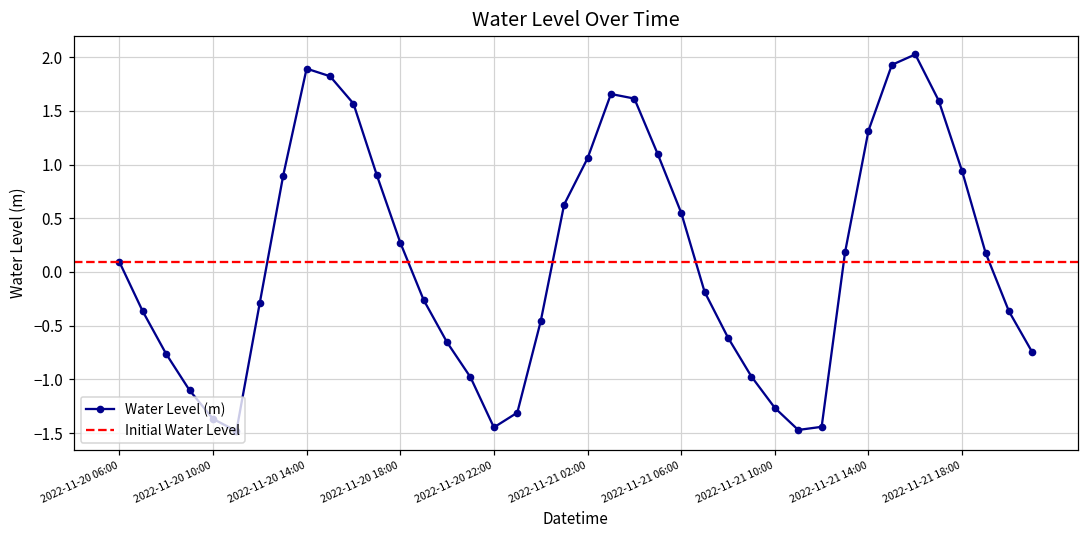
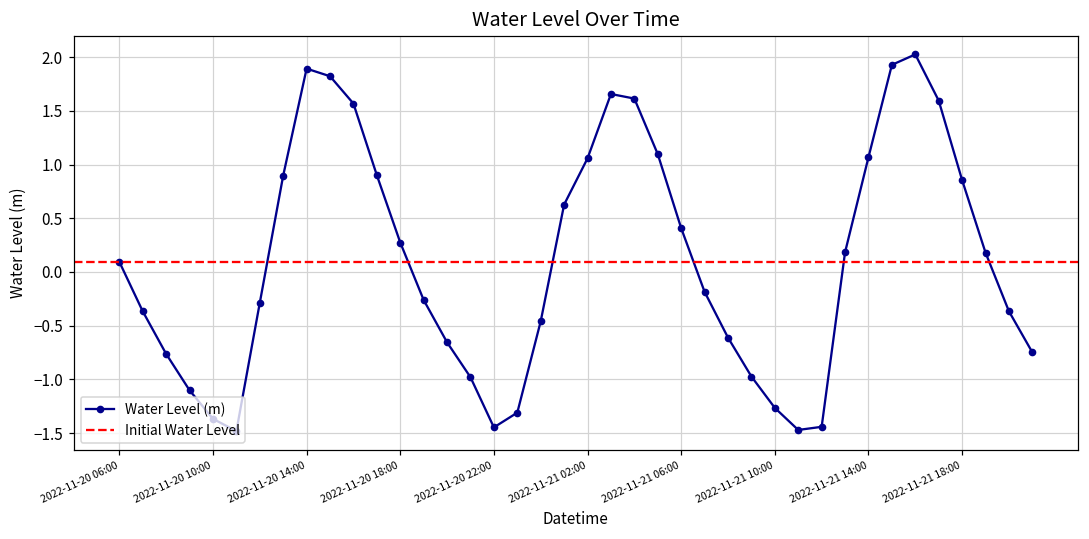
  {
    "2022-11-20 06:00": 0.1,
    "2022-11-20 14:00": 1.9,
    "2022-11-20 18:00": 0.3,
    "2022-11-20 22:00": -1.4,
    "2022-11-21 02:00": 1.1,
-   "2022-11-21 06:00": 0.6,
+   "2022-11-21 06:00": 0.4,
    "2022-11-21 10:00": -1.3,
-   "2022-11-21 14:00": 1.3,
-   "2022-11-21 18:00": 0.94
+   "2022-11-21 14:00": 1.1,
+   "2022-11-21 18:00": 0.86
  }
